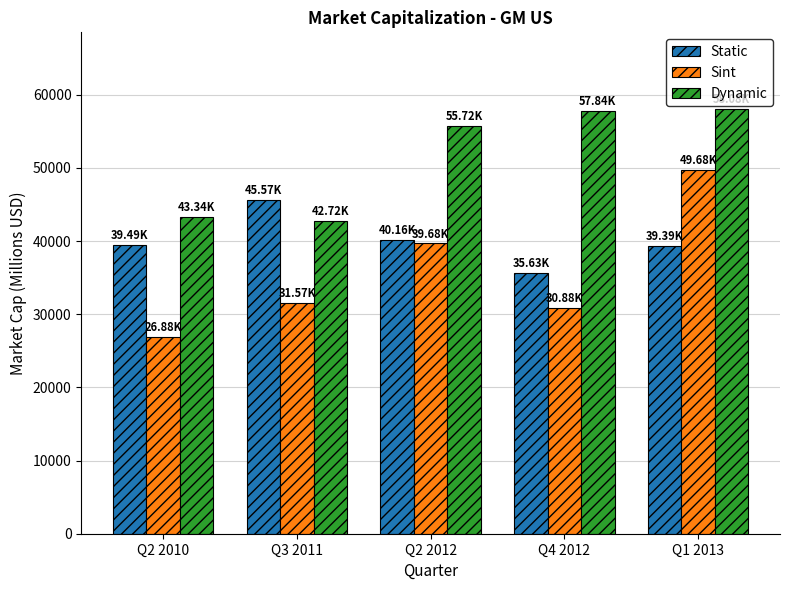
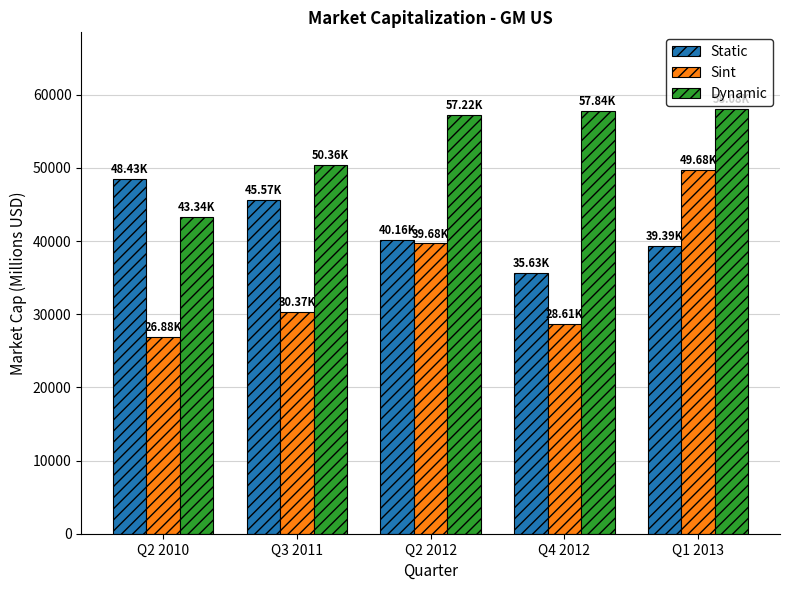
  {
    "Static": {
-     "Q2 2010": "39.49K",
+     "Q2 2010": "48.43K",
      "Q3 2011": "45.57K",
      "Q2 2012": "40.16K",
      "Q4 2012": "35.63K",
      "Q1 2013": "39.39K"
    },
    "Sint": {
      "Q2 2010": "26.88K",
-     "Q3 2011": "31.57K",
+     "Q3 2011": "30.37K",
      "Q2 2012": "39.68K",
-     "Q4 2012": "30.88K",
+     "Q4 2012": "28.61K",
      "Q1 2013": "49.68K"
    },
    "Dynamic": {
      "Q2 2010": "43.34K",
-     "Q3 2011": "42.72K",
-     "Q2 2012": "55.72K",
+     "Q3 2011": "50.36K",
+     "Q2 2012": "57.22K",
      "Q4 2012": "57.84K"
    }
  }
